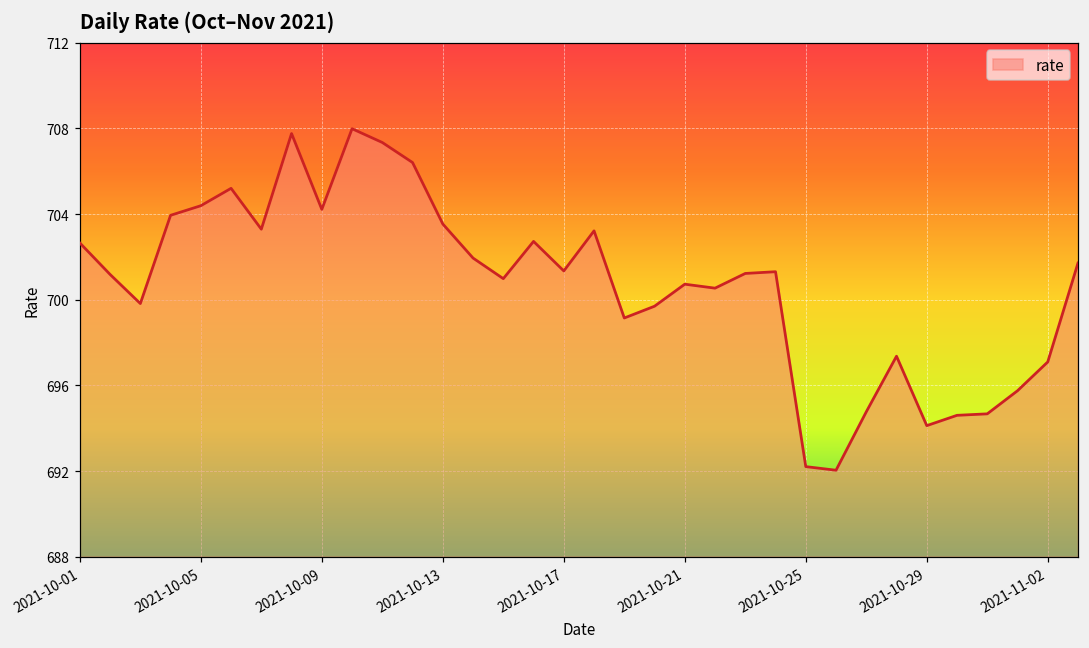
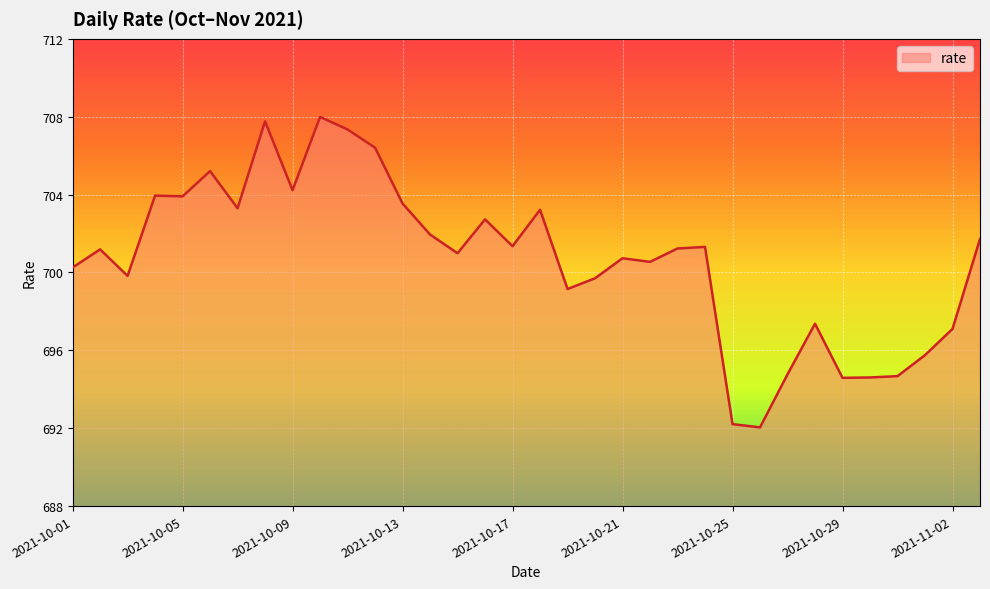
  {
-   "2021-10-01": 702.7,
-   "2021-10-05": 704.4,
+   "2021-10-01": 700.3,
+   "2021-10-05": 703.9,
    "2021-10-09": 704.2,
    "2021-10-13": 703.5,
    "2021-10-17": 701.3,
    "2021-10-21": 700.7,
    "2021-10-25": 692.2,
-   "2021-10-29": 694.1,
+   "2021-10-29": 694.6,
    "2021-11-02": 697.1
  }
